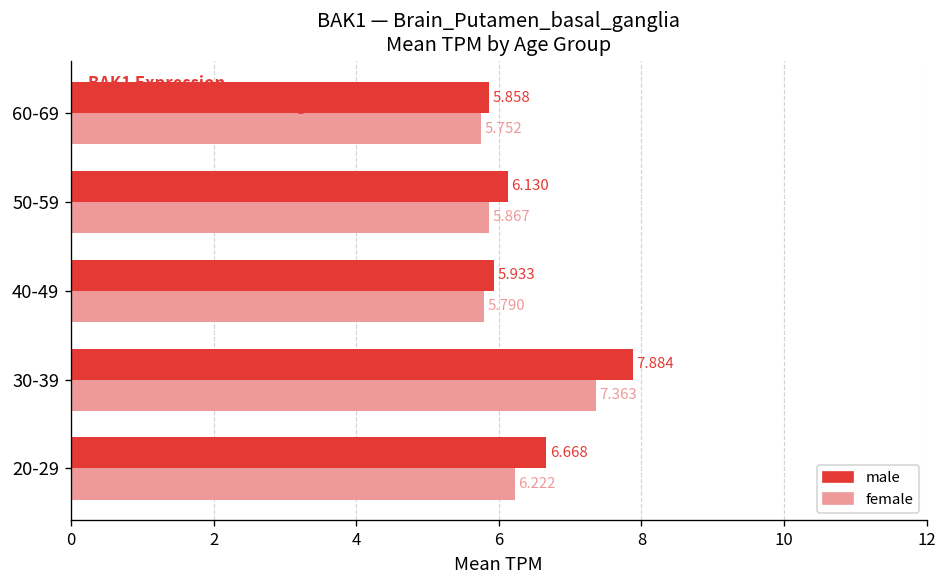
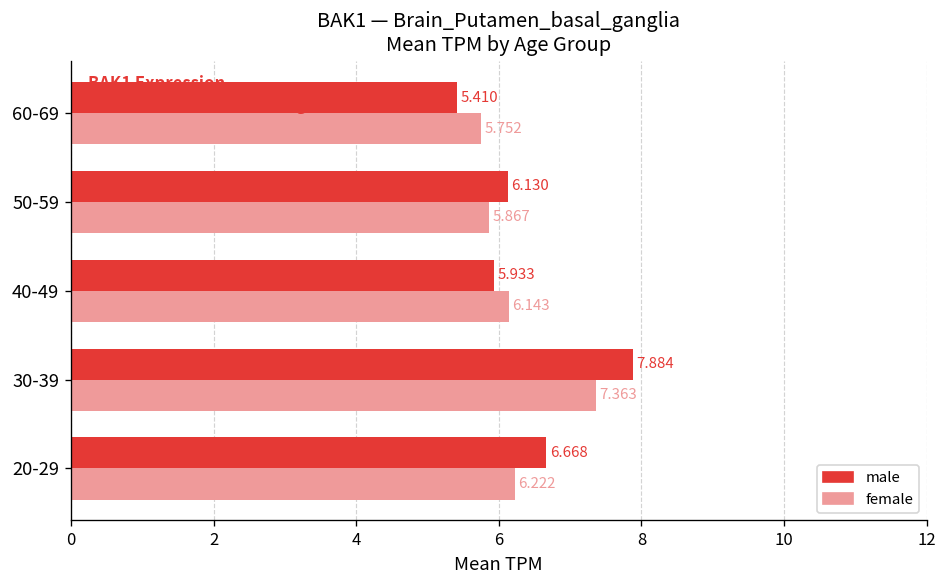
  {
    "male": {
-     "60-69": 5.858,
+     "60-69": 5.410,
      "50-59": 6.130,
      "40-49": 5.933,
      "30-39": 7.884,
      "20-29": 6.668
    },
    "female": {
      "60-69": 5.752,
      "50-59": 5.867,
-     "40-49": 5.790,
+     "40-49": 6.143,
      "30-39": 7.363,
      "20-29": 6.222
    }
  }
